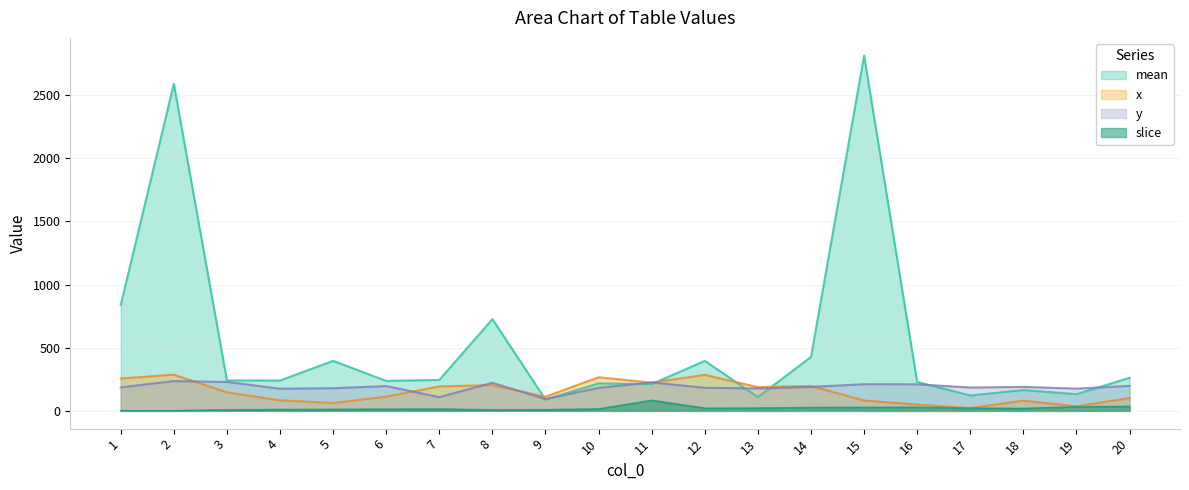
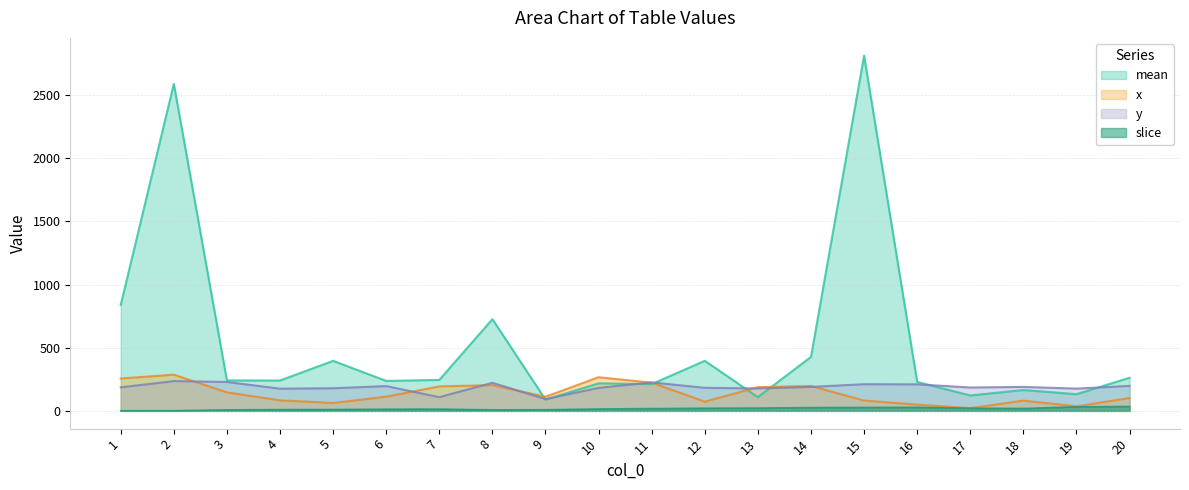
  {
    "mean": {
      "1": 840,
      "2": 2590,
      "4": 240,
      "5": 400,
      "6": 240,
      "7": 250,
      "8": 730,
      "10": 220,
      "12": 400,
      "13": 110,
      "14": 430,
      "15": 2810,
      "17": 120,
      "18": 170,
      "19": 130,
      "20": 260
    },
    "x": {
      "1": 260,
      "2": 290,
      "3": 150,
      "4": 80,
      "5": 60,
      "6": 110,
      "7": 190,
      "10": 270,
-     "12": 280,
+     "12": 70,
      "15": 80,
      "16": 50,
      "18": 80,
      "20": 100
    },
    "y": {
      "1": 190,
      "2": 240,
      "4": 180,
      "5": 180,
      "6": 200,
      "7": 110,
      "10": 180,
      "12": 180,
      "15": 210,
      "17": 180,
      "18": 190,
      "19": 180,
      "20": 200
    },
    "slice": {
      "1": 0,
      "2": 0,
      "3": 10,
      "4": 10,
      "5": 10,
      "6": 10,
      "7": 10,
      "8": 10,
      "9": 10,
      "10": 20,
-     "11": 80,
+     "11": 20,
      "12": 20,
      "13": 20,
      "14": 30,
      "15": 30,
      "16": 30,
      "18": 20,
      "20": 40
    }
  }
